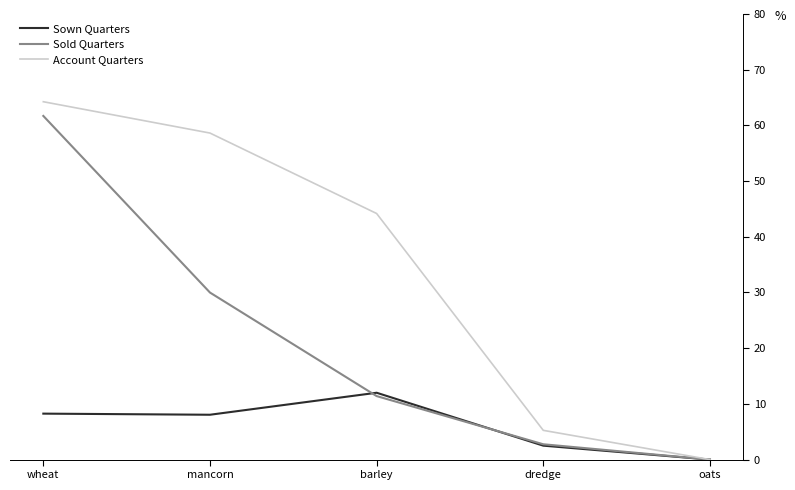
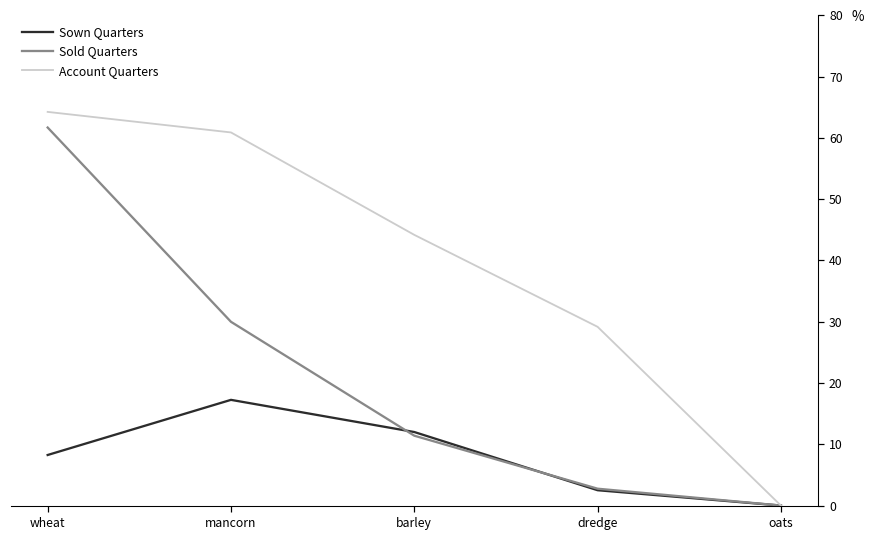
  {
    "Sown Quarters": {
      "wheat": 8,
-     "mancorn": 8,
+     "mancorn": 17,
      "barley": 12
    },
    "Sold Quarters": {
      "wheat": 62,
      "mancorn": 30,
      "barley": 11
    },
    "Account Quarters": {
      "wheat": 64,
-     "mancorn": 59,
+     "mancorn": 61,
      "barley": 44,
-     "dredge": 5
+     "dredge": 29
    }
  }
